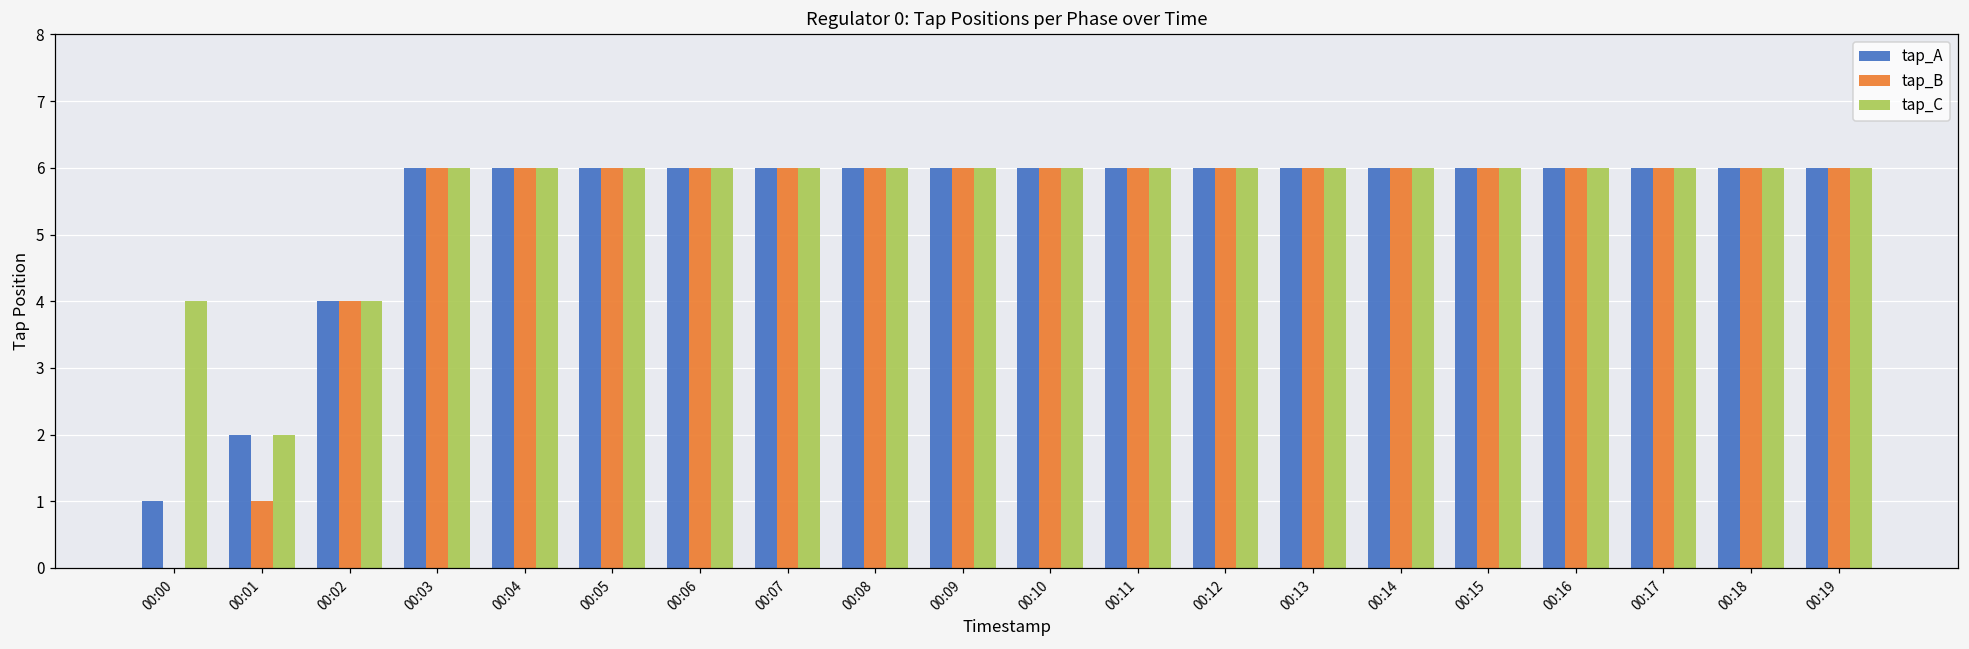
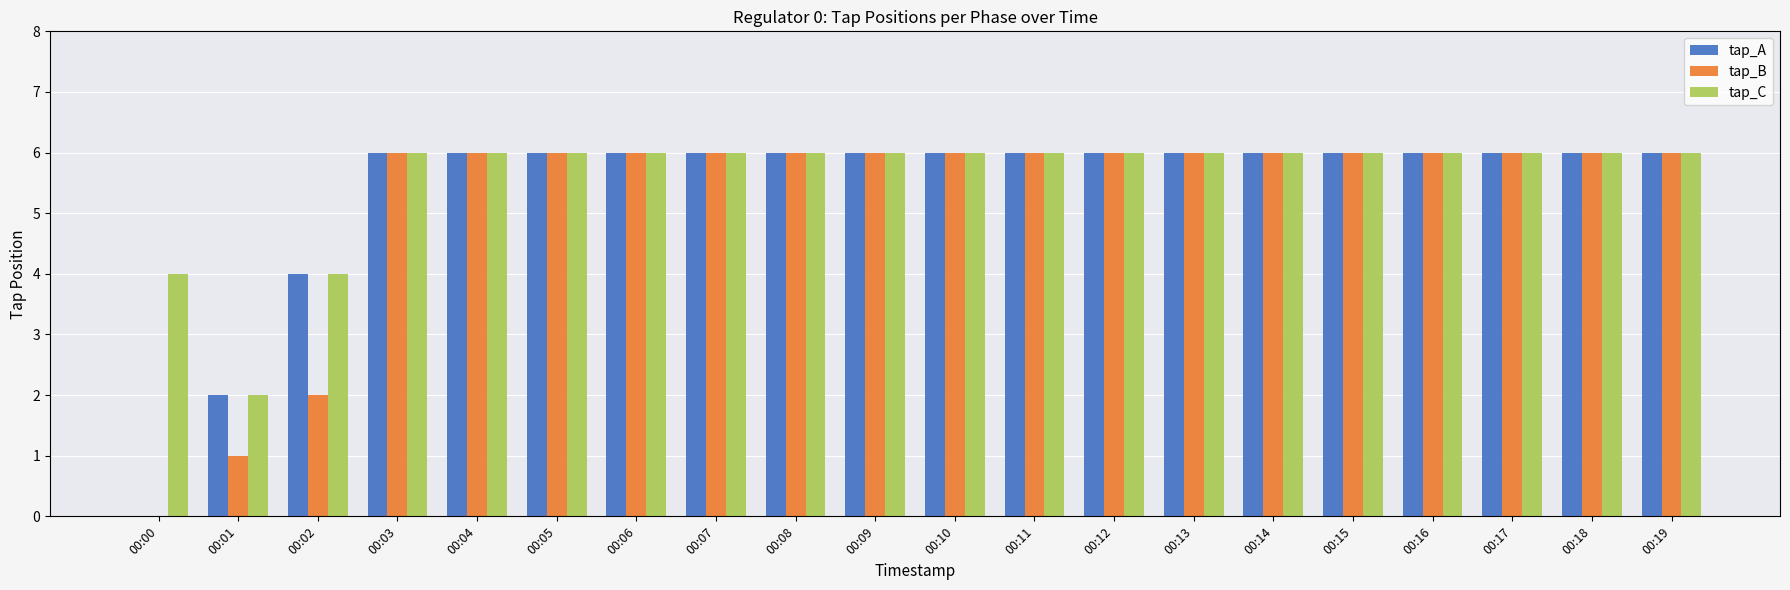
  {
    "tap_A": {
-     "00:00": 1,
+     "00:00": 0,
      "00:01": 2,
      "00:02": 4,
      "00:03": 6,
      "00:04": 6,
      "00:05": 6,
      "00:06": 6,
      "00:07": 6,
      "00:08": 6,
      "00:09": 6,
      "00:10": 6,
      "00:11": 6,
      "00:12": 6,
      "00:13": 6,
      "00:14": 6,
      "00:15": 6,
      "00:16": 6,
      "00:17": 6,
      "00:18": 6,
      "00:19": 6
    },
    "tap_B": {
      "00:00": 0,
      "00:01": 1,
-     "00:02": 4,
+     "00:02": 2,
      "00:03": 6,
      "00:04": 6,
      "00:05": 6,
      "00:06": 6,
      "00:07": 6,
      "00:08": 6,
      "00:09": 6,
      "00:10": 6,
      "00:11": 6,
      "00:12": 6,
      "00:13": 6,
      "00:14": 6,
      "00:15": 6,
      "00:16": 6,
      "00:17": 6,
      "00:18": 6,
      "00:19": 6
    },
    "tap_C": {
      "00:00": 4,
      "00:01": 2,
      "00:02": 4,
      "00:03": 6,
      "00:04": 6,
      "00:05": 6,
      "00:06": 6,
      "00:07": 6,
      "00:08": 6,
      "00:09": 6,
      "00:10": 6,
      "00:11": 6,
      "00:12": 6,
      "00:13": 6,
      "00:14": 6,
      "00:15": 6,
      "00:16": 6,
      "00:17": 6,
      "00:18": 6,
      "00:19": 6
    }
  }
